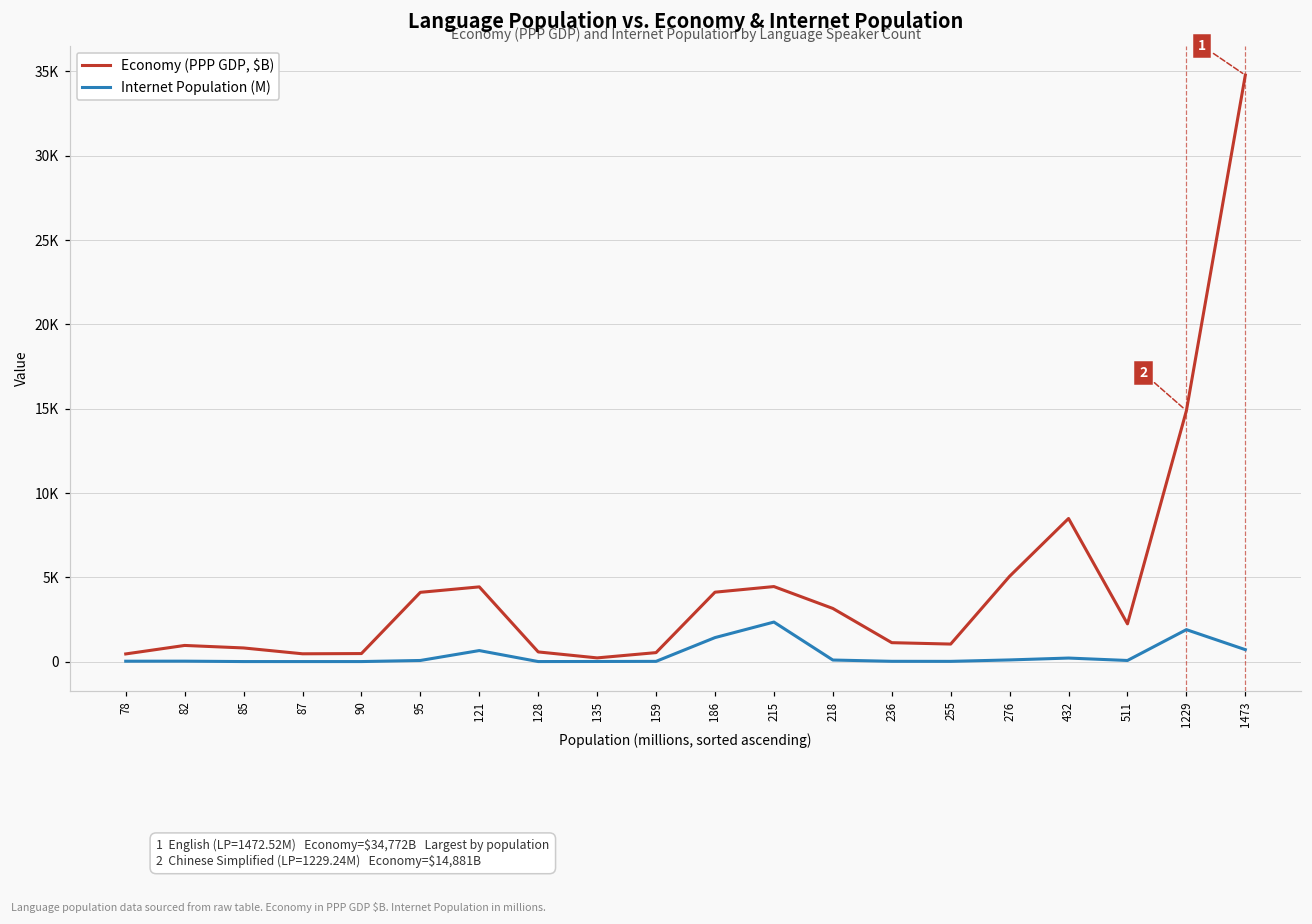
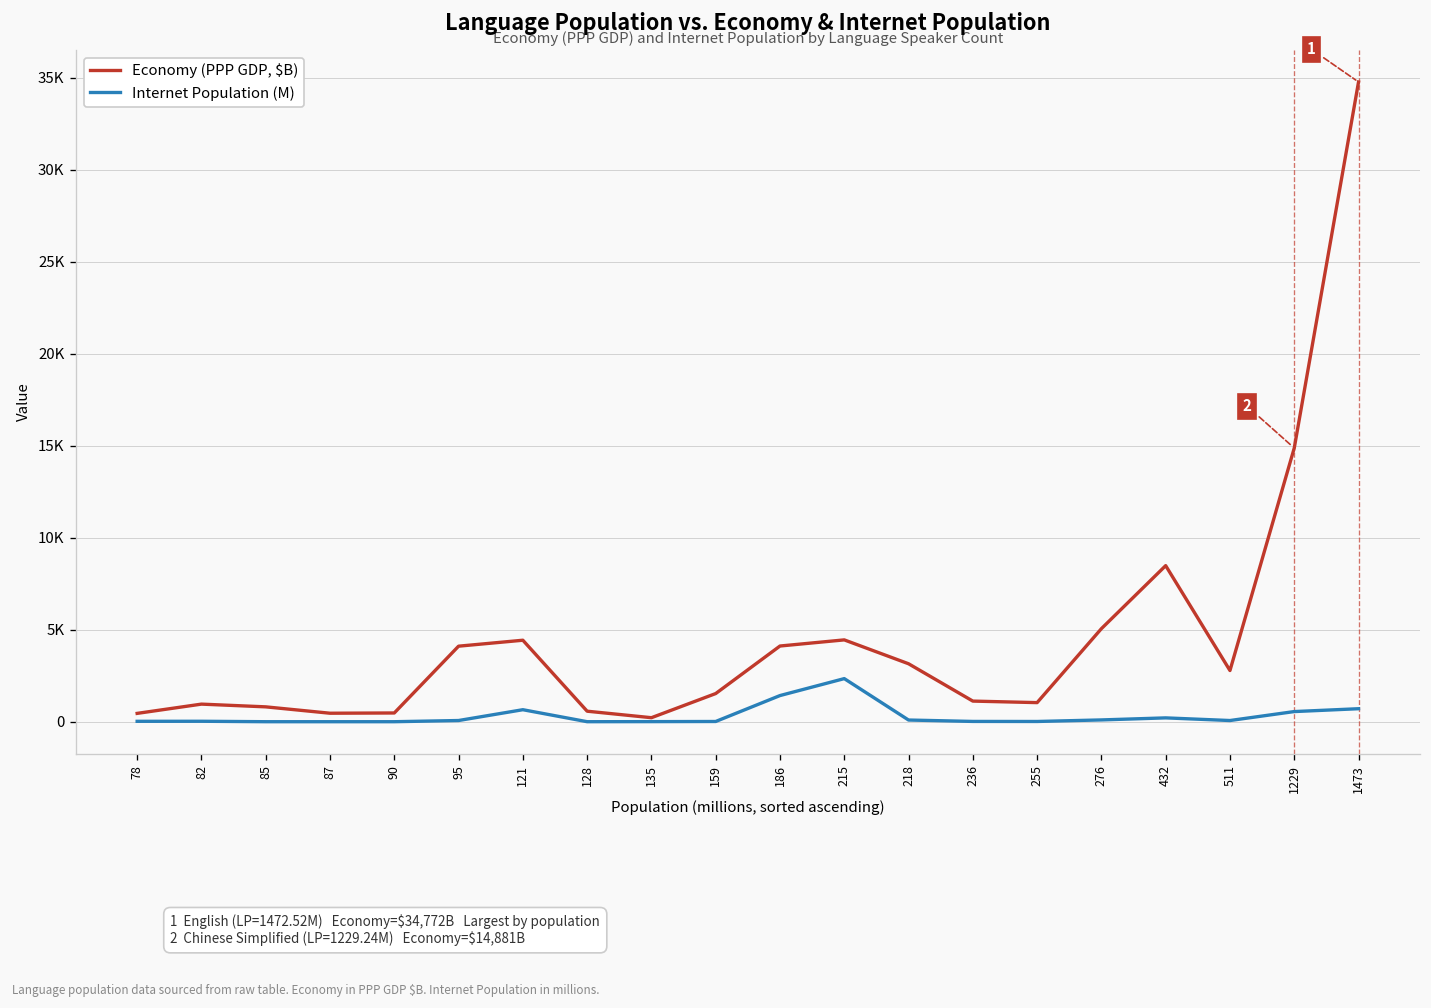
  {
    "Economy (PPP GDP, $B)": {
      "78": 500,
      "82": 1000,
      "85": 800,
      "87": 500,
      "90": 500,
      "95": 4100,
      "121": 4400,
      "128": 600,
      "135": 200,
-     "159": 500,
+     "159": 1500,
      "186": 4100,
      "215": 4500,
      "218": 3200,
      "236": 1100,
      "255": 1100,
      "276": 5100,
      "432": 8500,
-     "511": 2200,
+     "511": 2800,
      "1229": 14900,
      "1473": 34800
    },
    "Internet Population (M)": {
      "78": 0,
      "82": 0,
      "85": 0,
      "87": 0,
      "90": 0,
      "95": 100,
      "121": 700,
      "128": 0,
      "135": 0,
      "159": 0,
      "186": 1400,
      "215": 2400,
      "218": 100,
      "236": 0,
      "255": 0,
      "276": 100,
      "432": 200,
      "511": 100,
-     "1229": 1900,
+     "1229": 600,
      "1473": 700
    }
  }
